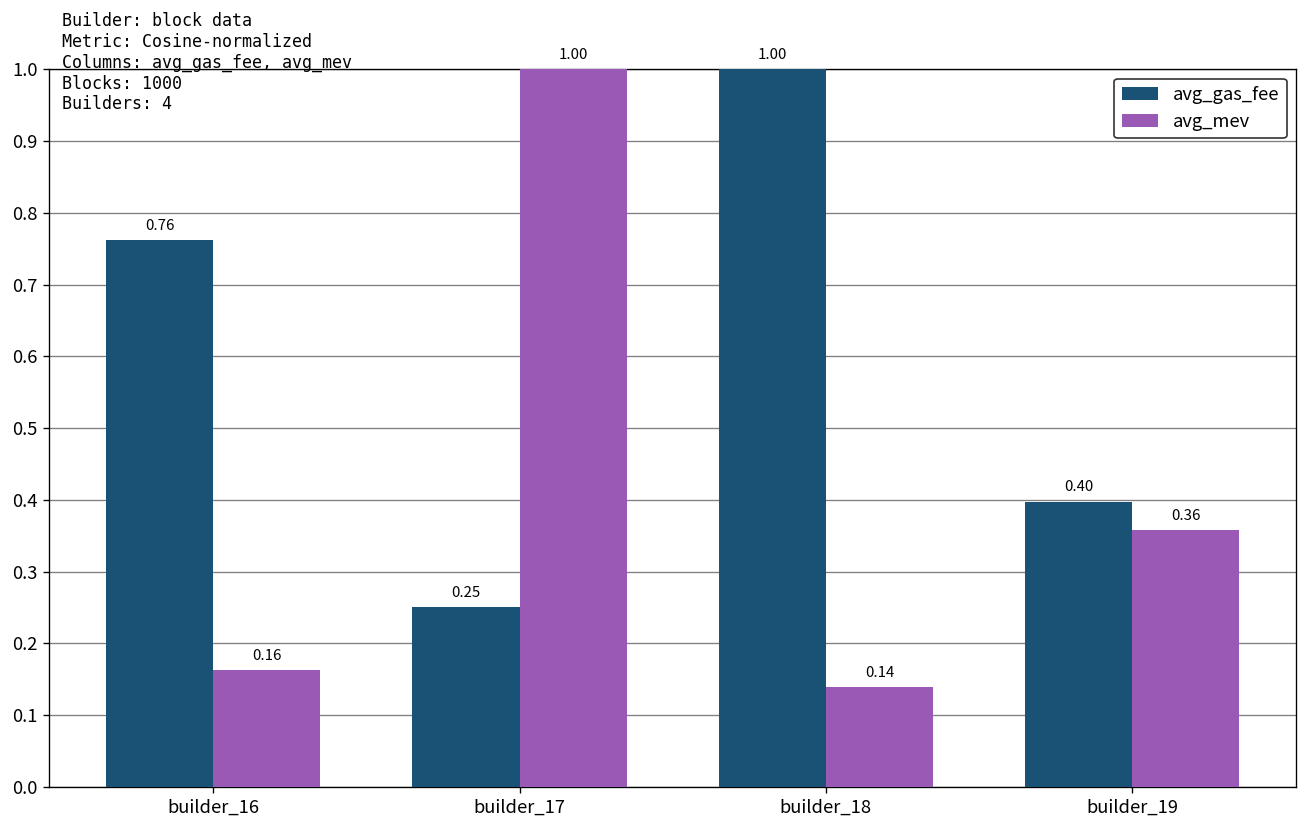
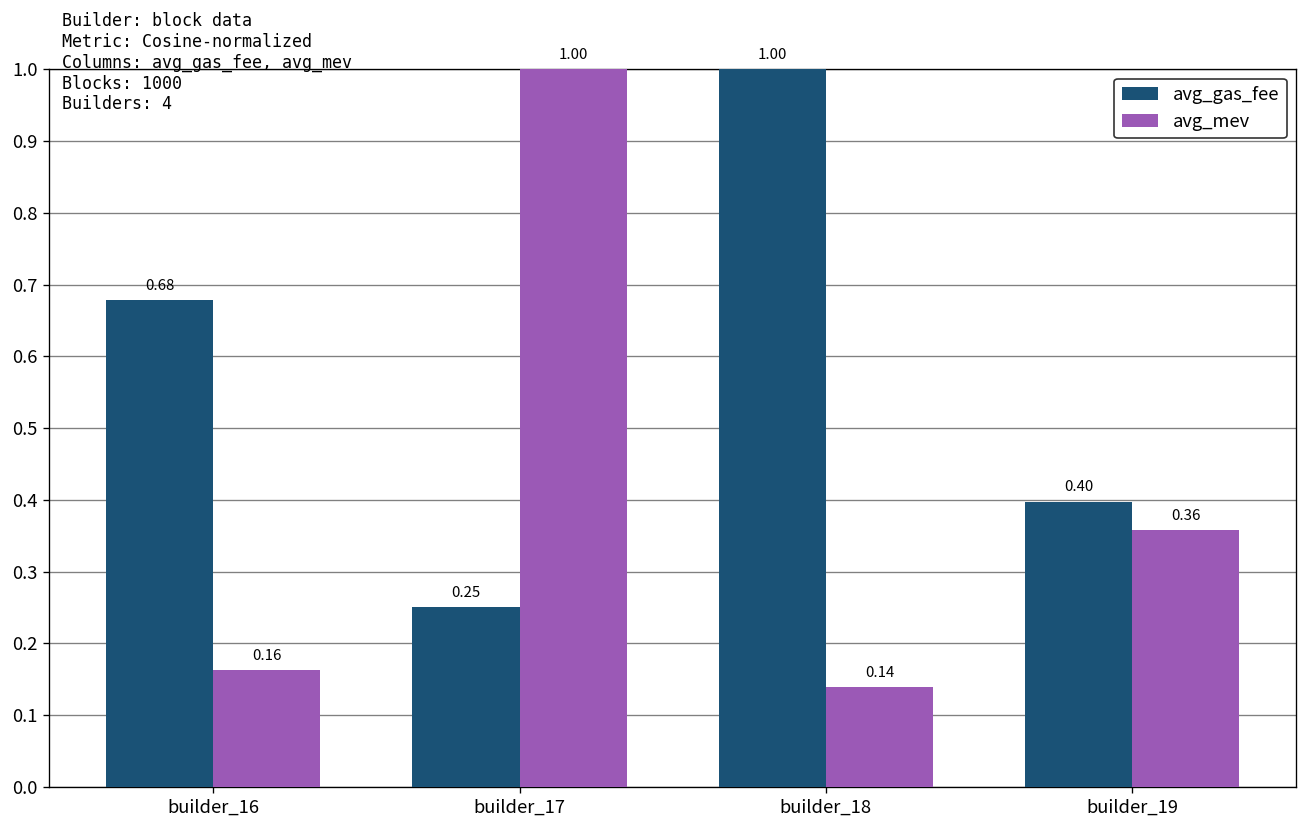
  {
    "avg_gas_fee": {
-     "builder_16": 0.76,
+     "builder_16": 0.68,
      "builder_17": 0.25,
      "builder_18": 1.00,
      "builder_19": 0.40
    },
    "avg_mev": {
      "builder_16": 0.16,
      "builder_17": 1.00,
      "builder_18": 0.14,
      "builder_19": 0.36
    }
  }
